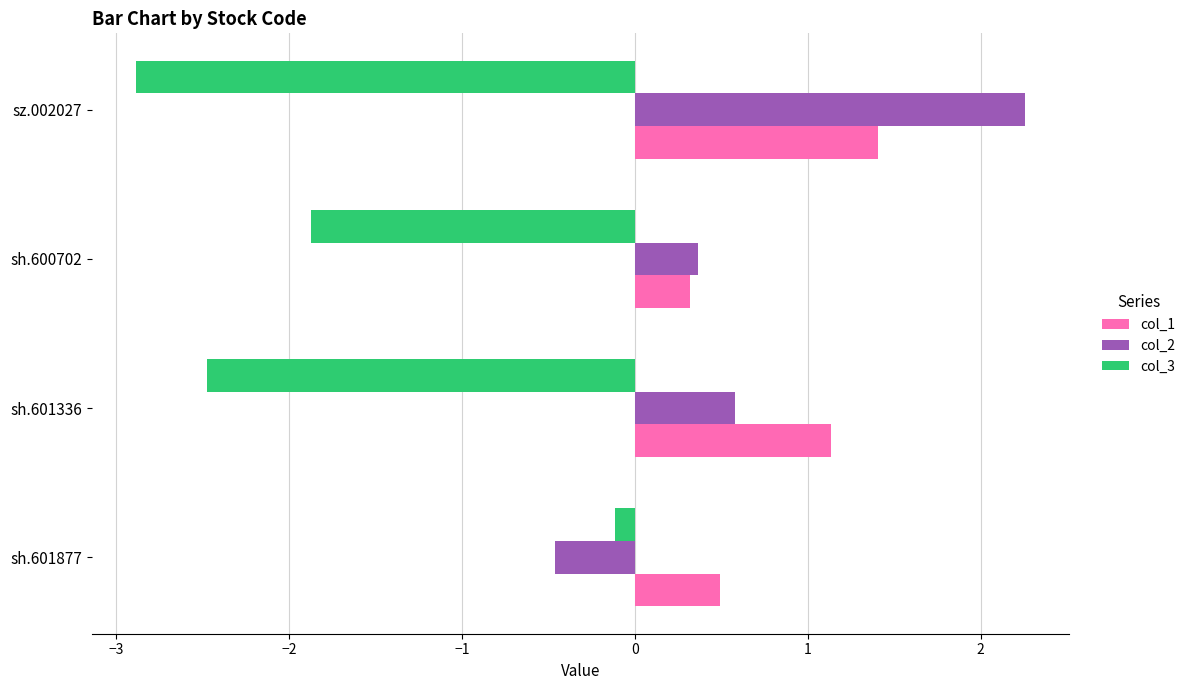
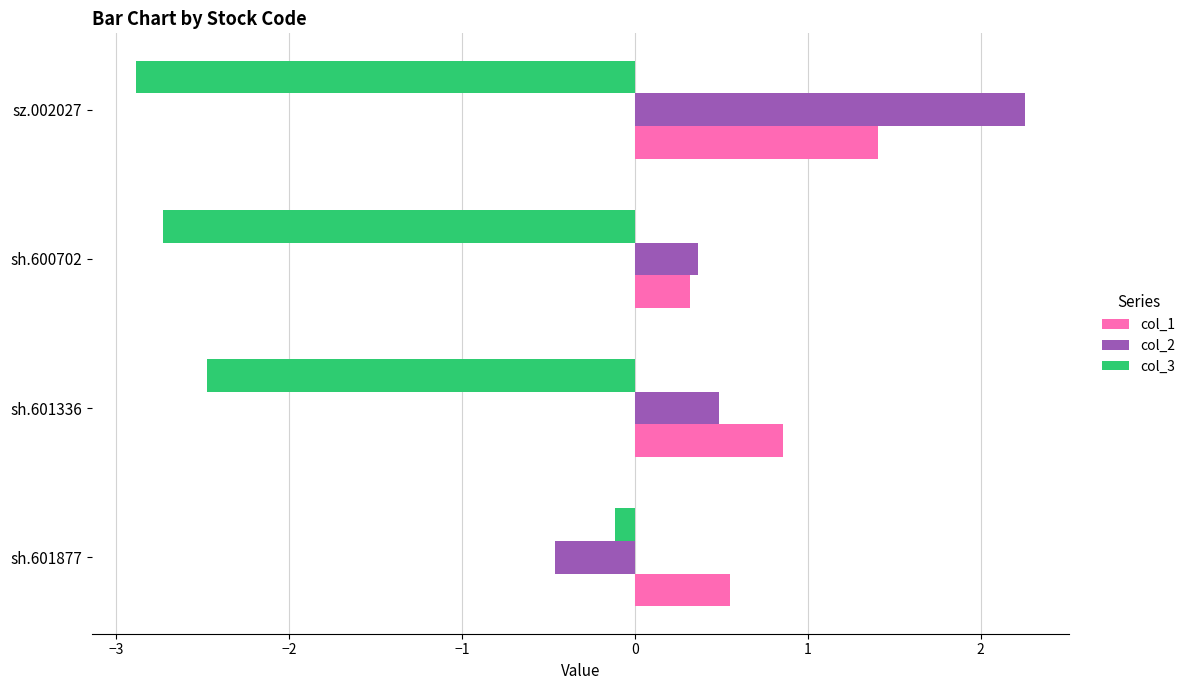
  {
    "col_1": {
      "sz.002027": 1.41,
      "sh.600702": 0.32,
-     "sh.601336": 1.14,
-     "sh.601877": 0.49
+     "sh.601336": 0.86,
+     "sh.601877": 0.55
    },
    "col_2": {
      "sz.002027": 2.26,
      "sh.600702": 0.36,
-     "sh.601336": 0.58,
+     "sh.601336": 0.49,
      "sh.601877": -0.46
    },
    "col_3": {
      "sz.002027": -2.89,
-     "sh.600702": -1.87,
+     "sh.600702": -2.73,
      "sh.601336": -2.47,
      "sh.601877": -0.12
    }
  }
